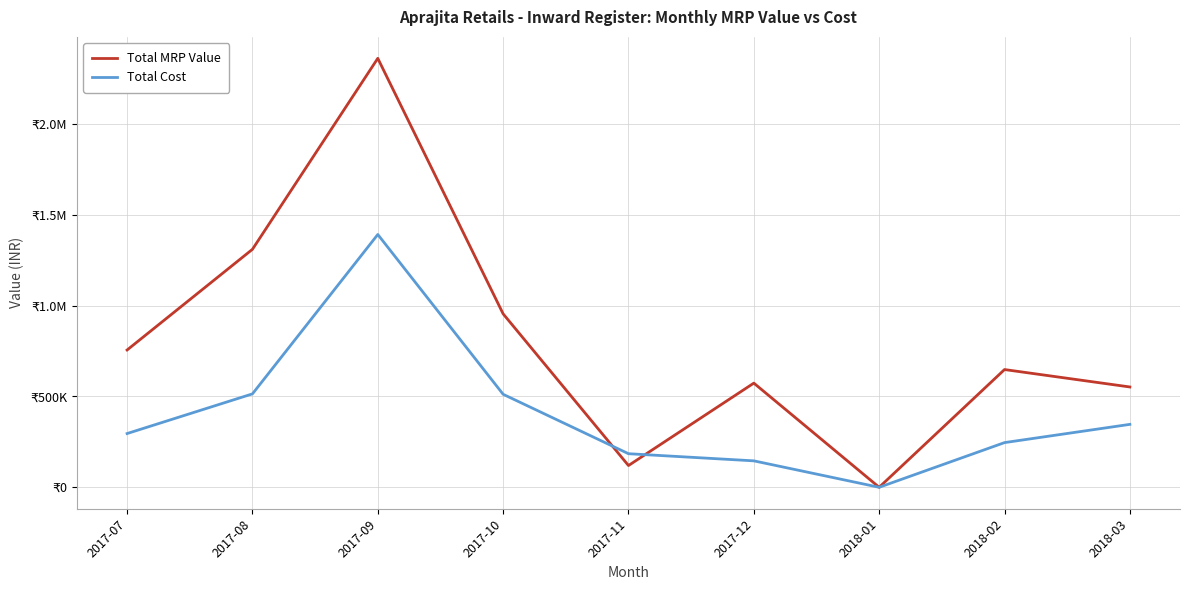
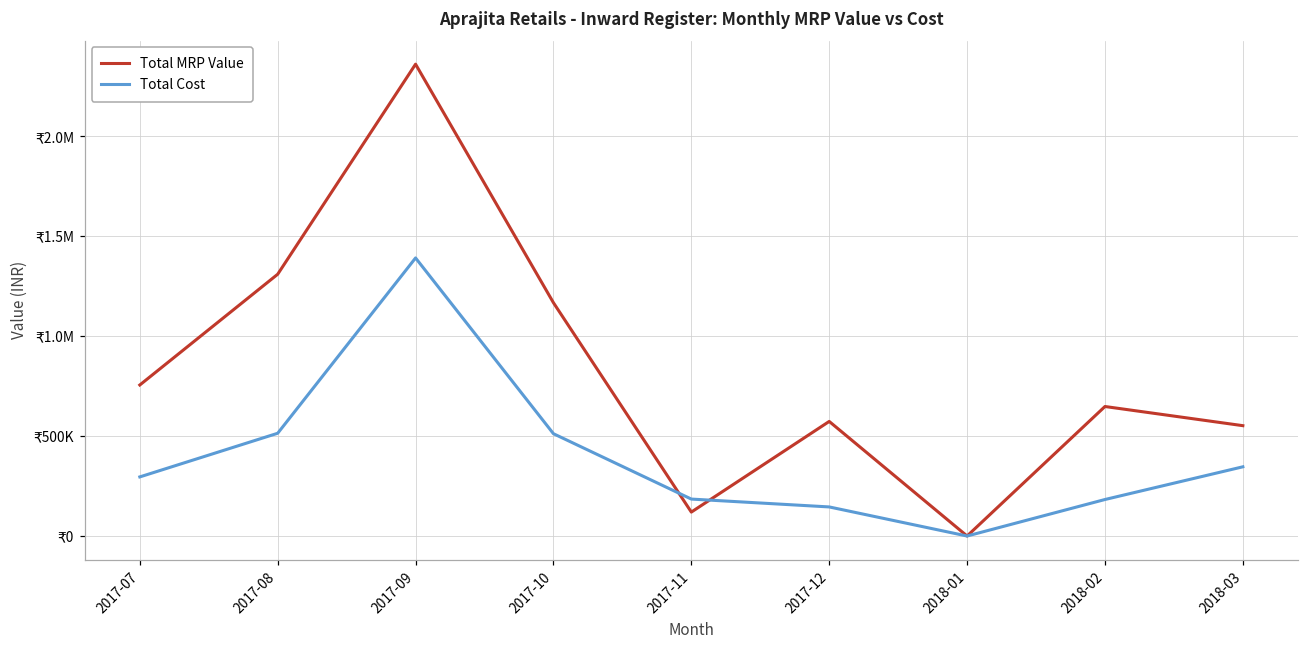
  {
    "Total MRP Value": {
      "2017-07": "₹760000",
      "2017-08": "₹1310000",
      "2017-09": "₹2360000",
-     "2017-10": "₹950000",
+     "2017-10": "₹1170000",
      "2017-11": "₹120000",
      "2017-12": "₹570000",
      "2018-02": "₹650000",
      "2018-03": "₹550000"
    },
    "Total Cost": {
      "2017-07": "₹300000",
      "2017-08": "₹510000",
      "2017-09": "₹1390000",
      "2017-10": "₹510000",
      "2017-11": "₹180000",
      "2017-12": "₹150000",
-     "2018-02": "₹250000",
+     "2018-02": "₹180000",
      "2018-03": "₹350000"
    }
  }
